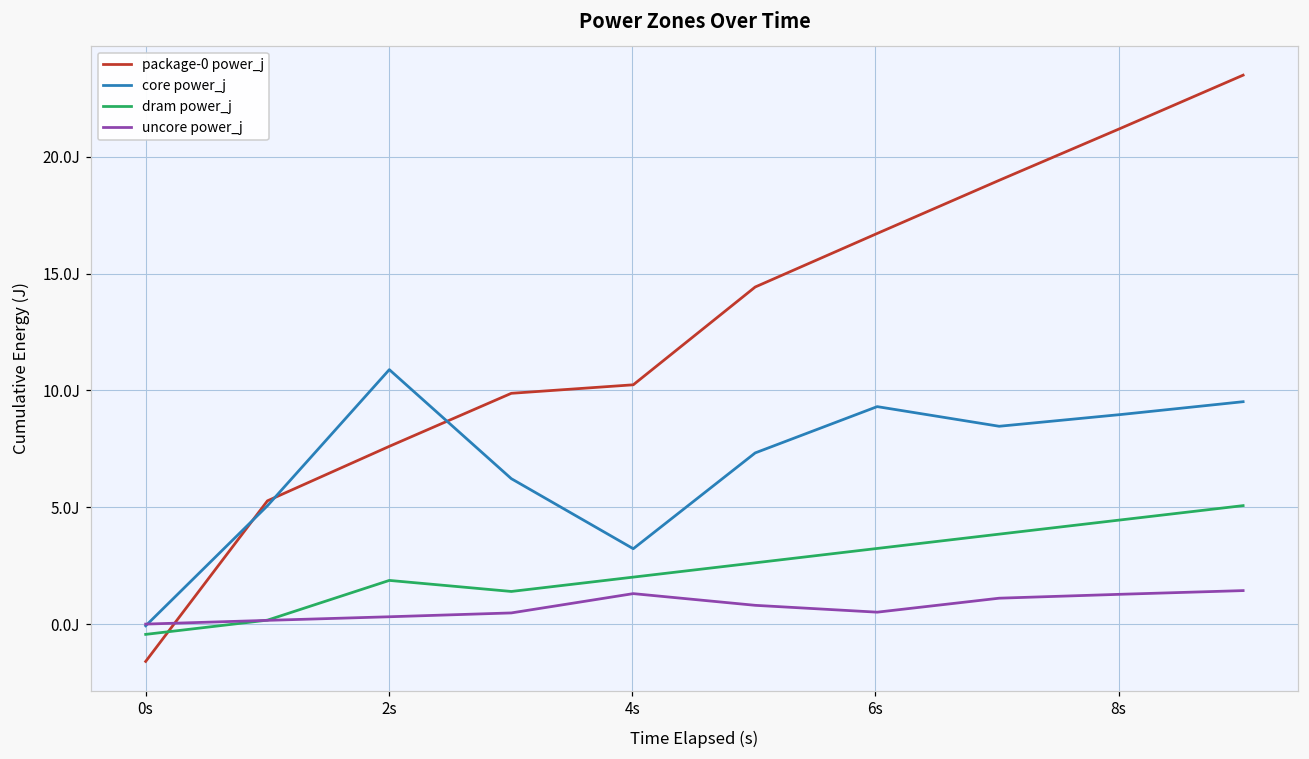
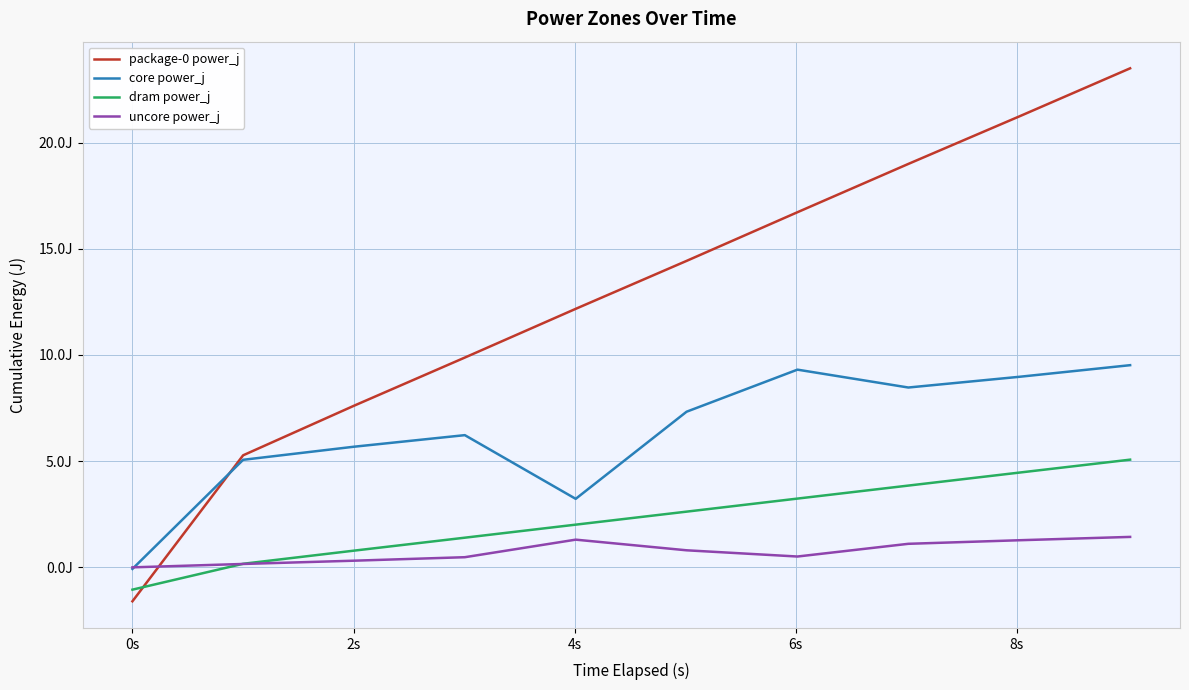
  {
    "package-0 power_j": {
      "0s": "-1.6J",
      "2s": "7.6J",
-     "4s": "10.2J",
+     "4s": "12.2J",
      "6s": "16.7J"
    },
    "core power_j": {
-     "2s": "10.9J",
+     "2s": "5.7J",
      "4s": "3.2J",
      "6s": "9.3J"
    },
    "dram power_j": {
-     "0s": "-0.4J",
-     "2s": "1.9J",
+     "0s": "-1.0J",
+     "2s": "0.8J",
      "4s": "2.0J",
      "6s": "3.2J"
    },
    "uncore power_j": {
      "2s": "0.3J",
      "4s": "1.3J",
      "6s": "0.5J"
    }
  }
